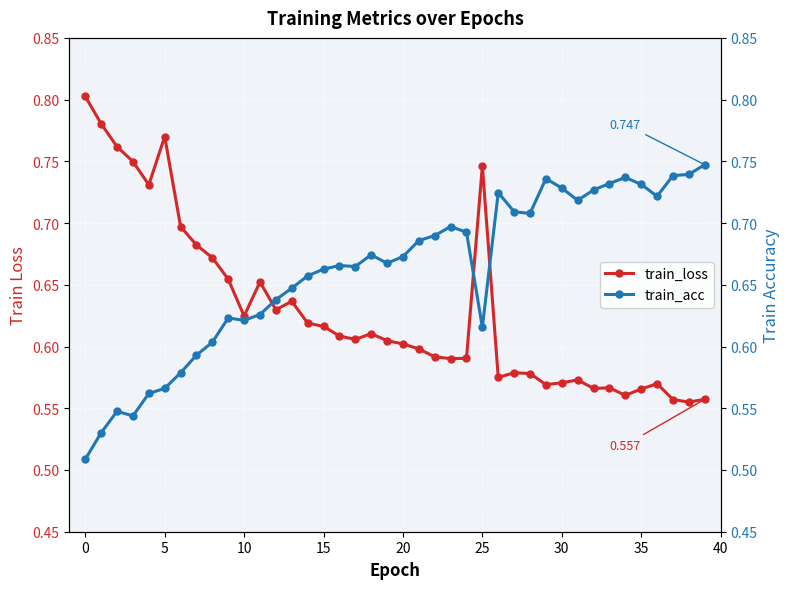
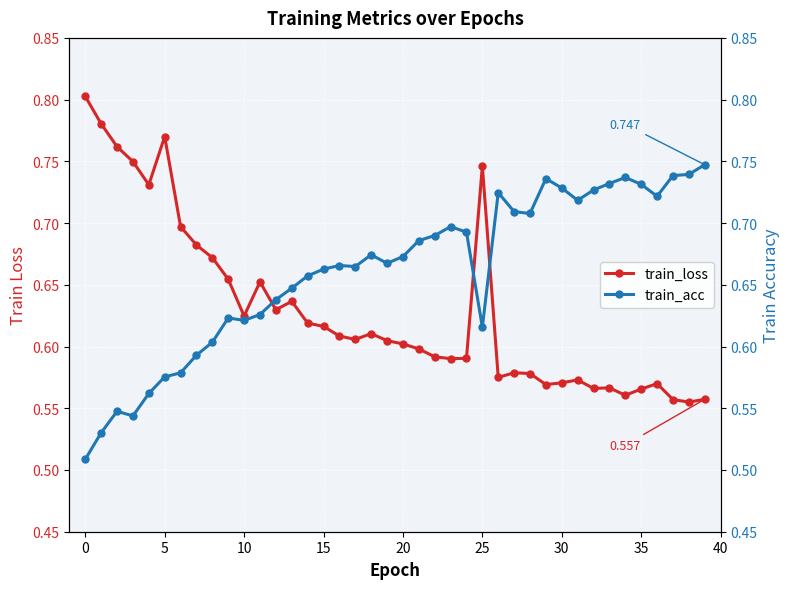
  {
    "train_loss": {
      "0": 0.803,
      "5": 0.770,
      "10": 0.625,
      "15": 0.616,
      "20": 0.602,
      "25": 0.746,
      "30": 0.571,
      "35": 0.566
    },
    "train_acc": {
      "0": 0.509,
-     "5": 0.566,
+     "5": 0.575,
      "10": 0.621,
      "15": 0.663,
      "20": 0.673,
      "25": 0.616,
      "30": 0.728,
      "35": 0.731
    }
  }
